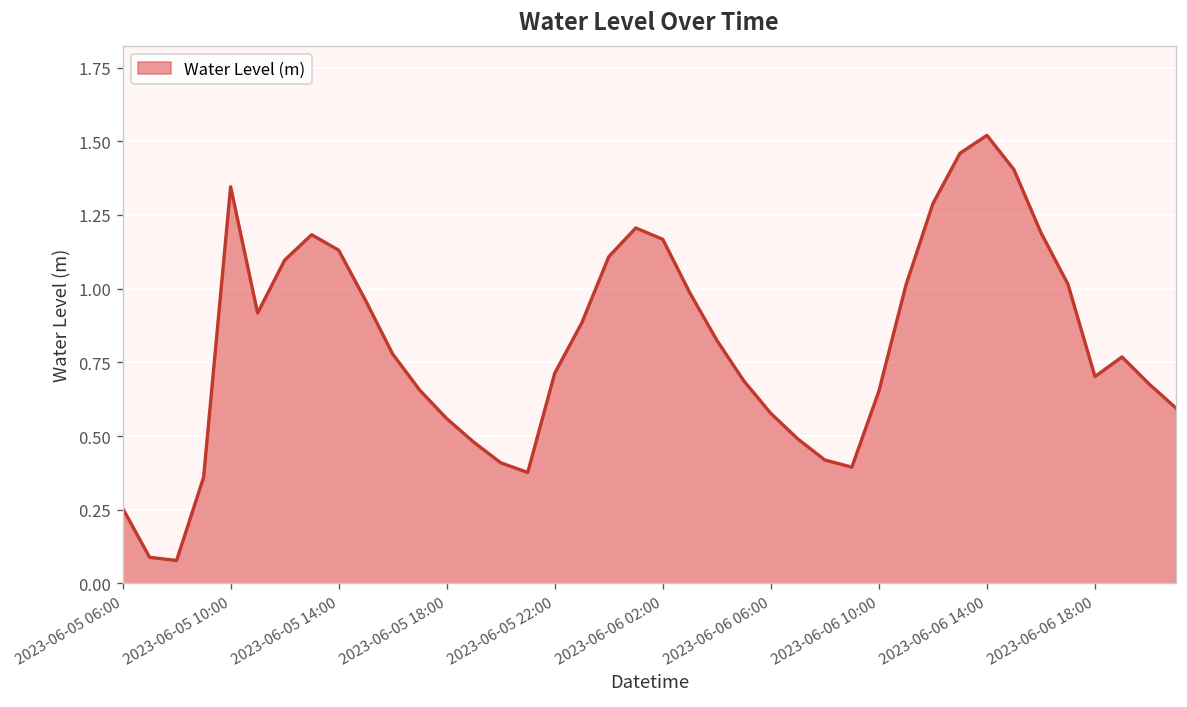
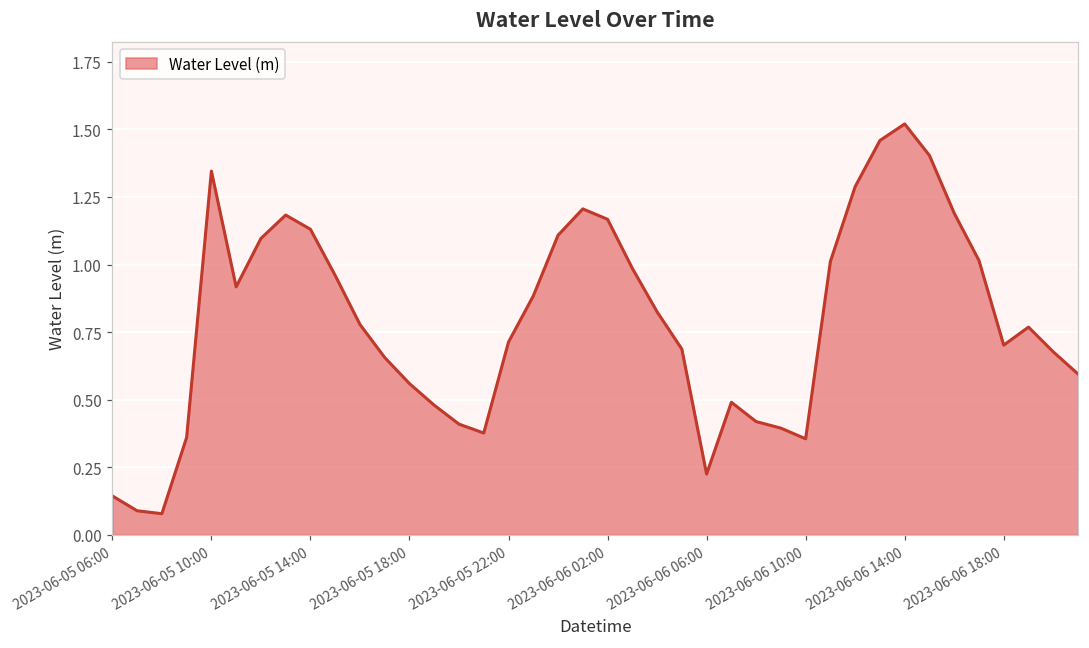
  {
-   "2023-06-05 06:00": 0.26,
+   "2023-06-05 06:00": 0.14,
    "2023-06-05 10:00": 1.35,
    "2023-06-05 14:00": 1.13,
    "2023-06-05 18:00": 0.56,
    "2023-06-05 22:00": 0.71,
    "2023-06-06 02:00": 1.17,
-   "2023-06-06 06:00": 0.58,
-   "2023-06-06 10:00": 0.65,
+   "2023-06-06 06:00": 0.22,
+   "2023-06-06 10:00": 0.36,
    "2023-06-06 14:00": 1.52,
    "2023-06-06 18:00": 0.70
  }
